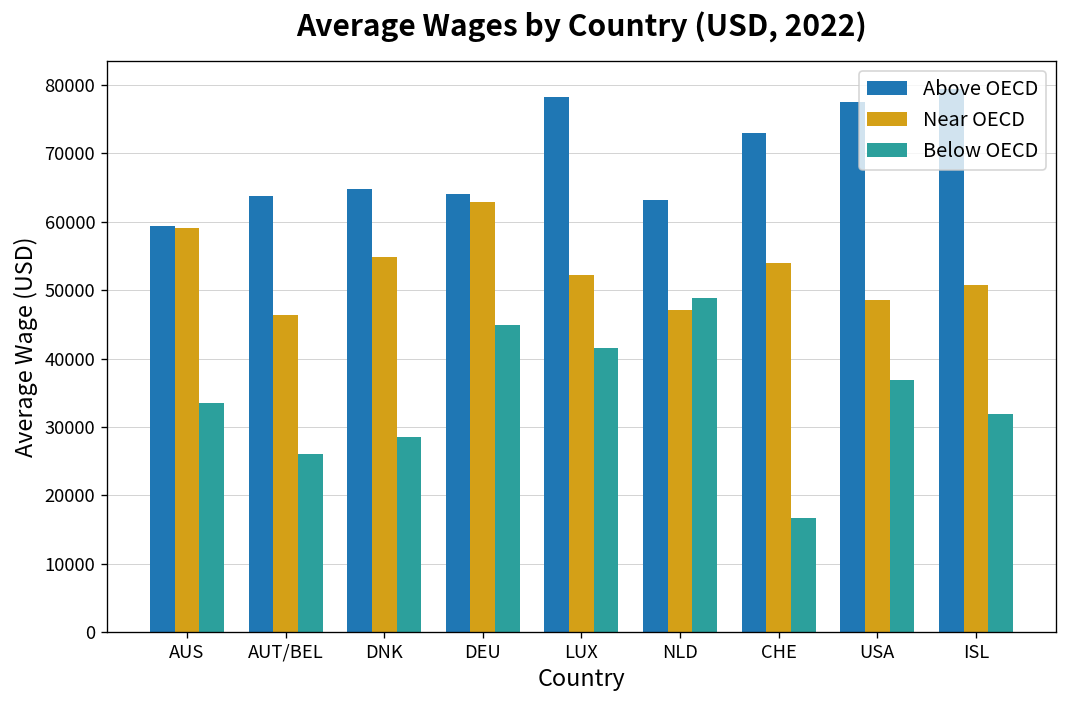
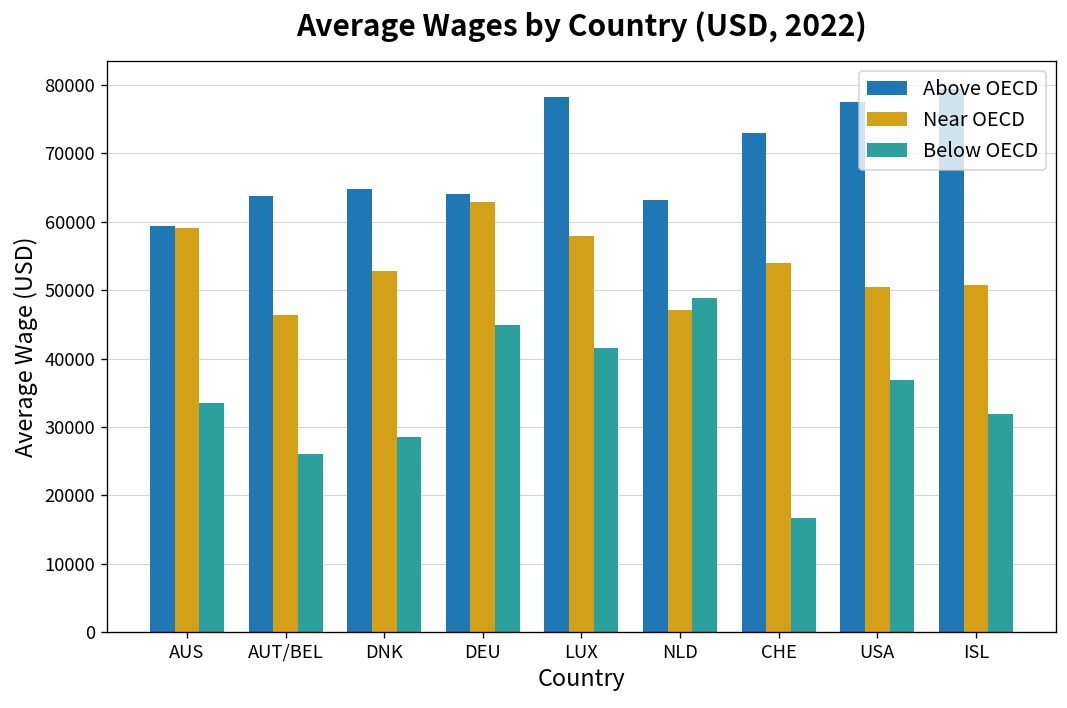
  {
    "Near OECD": {
      "AUS": 59000,
      "AUT/BEL": 46000,
-     "DNK": 55000,
+     "DNK": 53000,
      "DEU": 63000,
-     "LUX": 52000,
+     "LUX": 58000,
      "NLD": 47000,
      "CHE": 54000,
-     "USA": 49000,
+     "USA": 50000,
      "ISL": 51000
    }
  }
